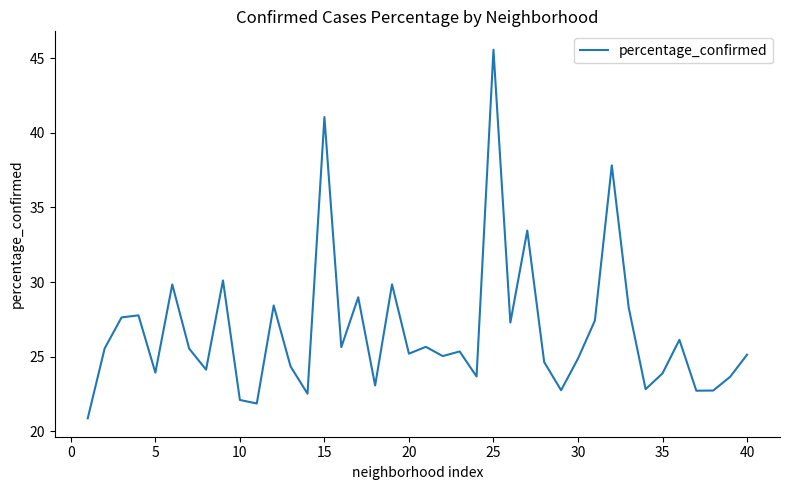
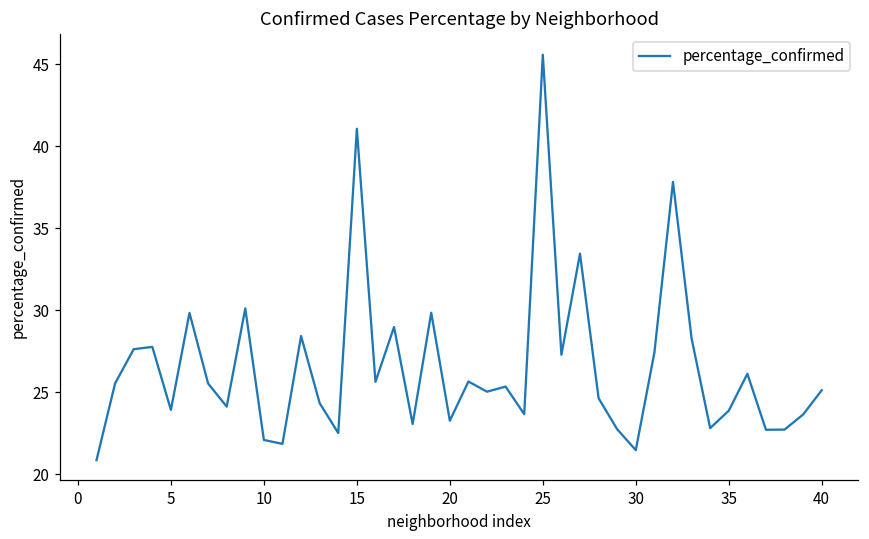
  {
    "5": 23.9,
    "10": 22.1,
    "15": 41.1,
-   "20": 25.2,
+   "20": 23.3,
    "25": 45.6,
-   "30": 24.9,
+   "30": 21.5,
    "35": 23.9,
    "40": 25.1
  }
